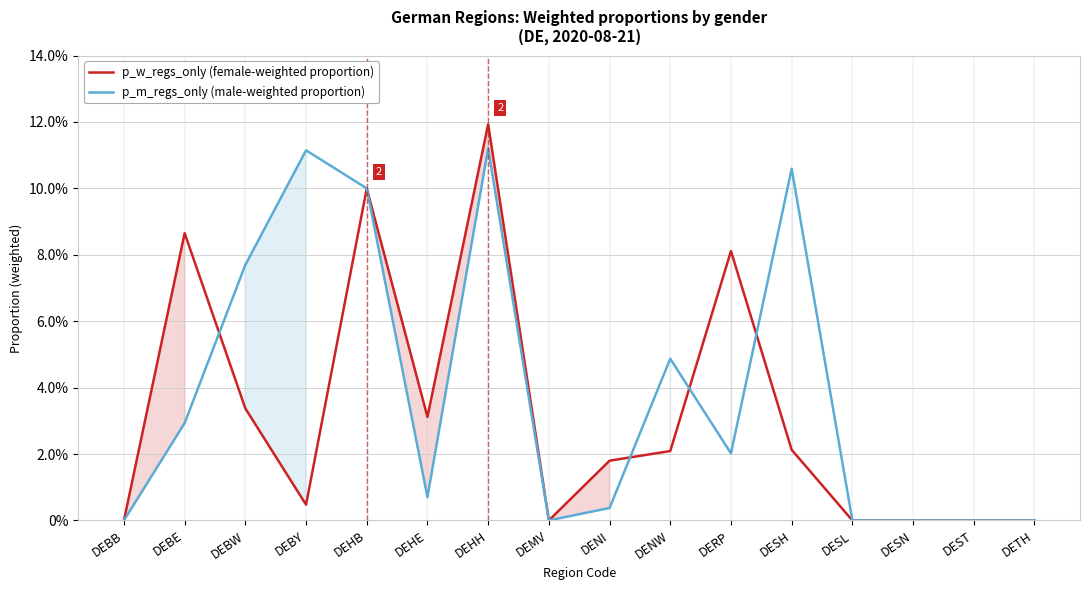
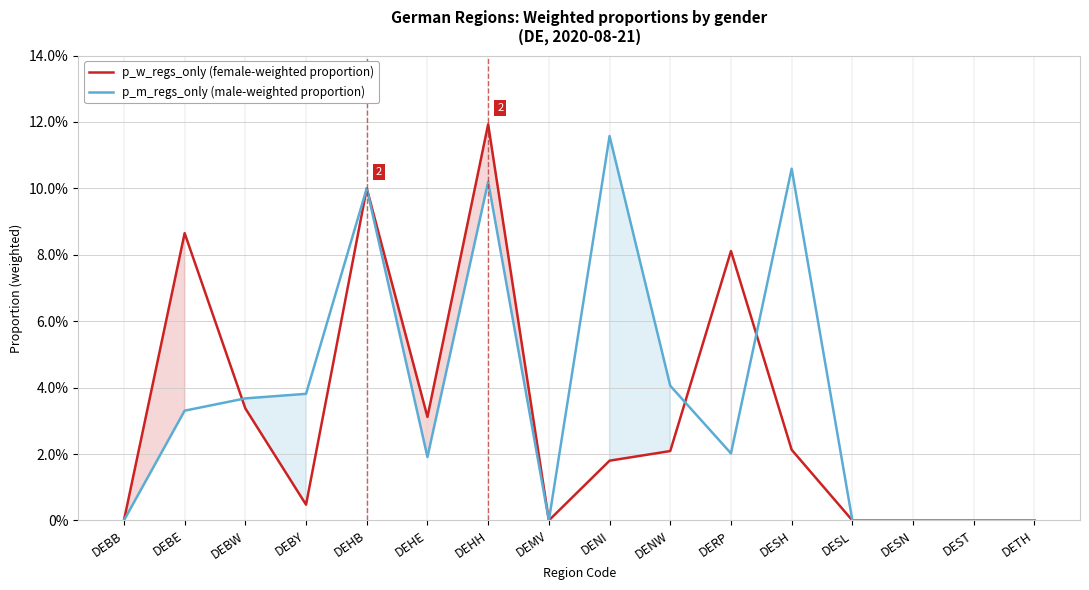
  {
    "p_w_regs_only (female-weighted proportion)": {
      "DEBE": "8.7%",
      "DEBW": "3.4%",
      "DEBY": "0.5%",
      "DEHE": "3.1%",
      "DENI": "1.8%",
      "DENW": "2.1%",
      "DERP": "8.1%",
      "DESH": "2.1%"
    },
    "p_m_regs_only (male-weighted proportion)": {
-     "DEBE": "2.9%",
-     "DEBW": "7.7%",
-     "DEBY": "11.1%",
-     "DEHE": "0.7%",
-     "DEHH": "11.2%",
-     "DENI": "0.4%",
-     "DENW": "4.9%",
+     "DEBE": "3.3%",
+     "DEBW": "3.7%",
+     "DEBY": "3.8%",
+     "DEHE": "1.9%",
+     "DEHH": "10.2%",
+     "DENI": "11.6%",
+     "DENW": "4.1%",
      "DERP": "2.0%",
      "DESH": "10.6%"
    }
  }
